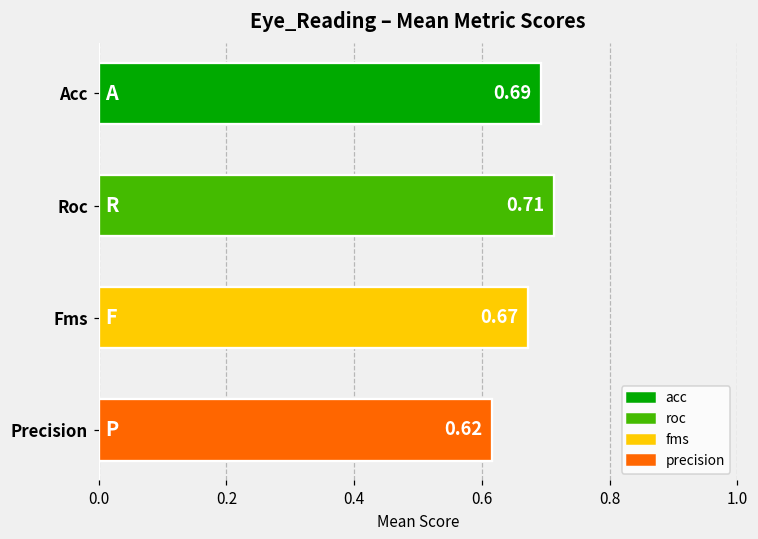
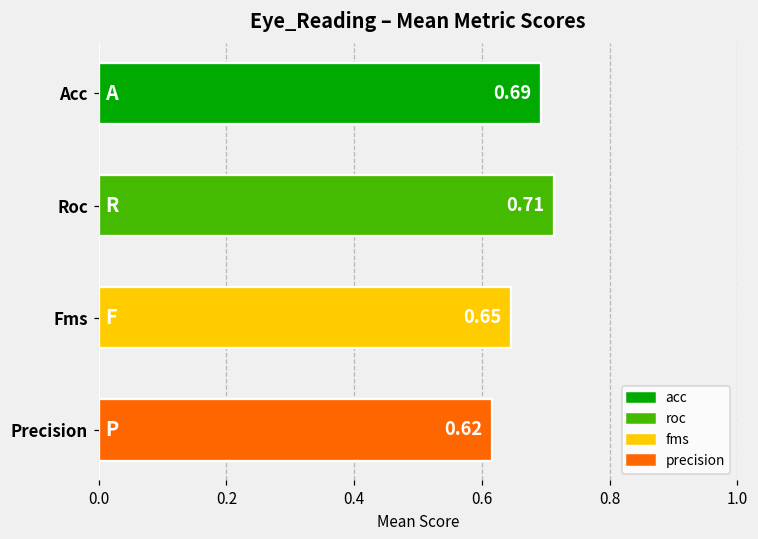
  {
    "Acc": 0.69,
    "Roc": 0.71,
-   "Fms": 0.67,
+   "Fms": 0.65,
    "Precision": 0.62
  }
